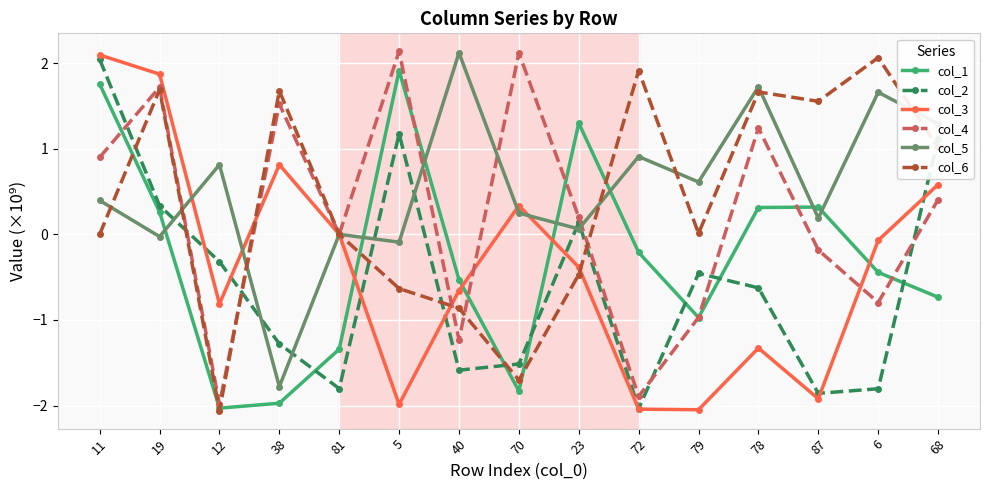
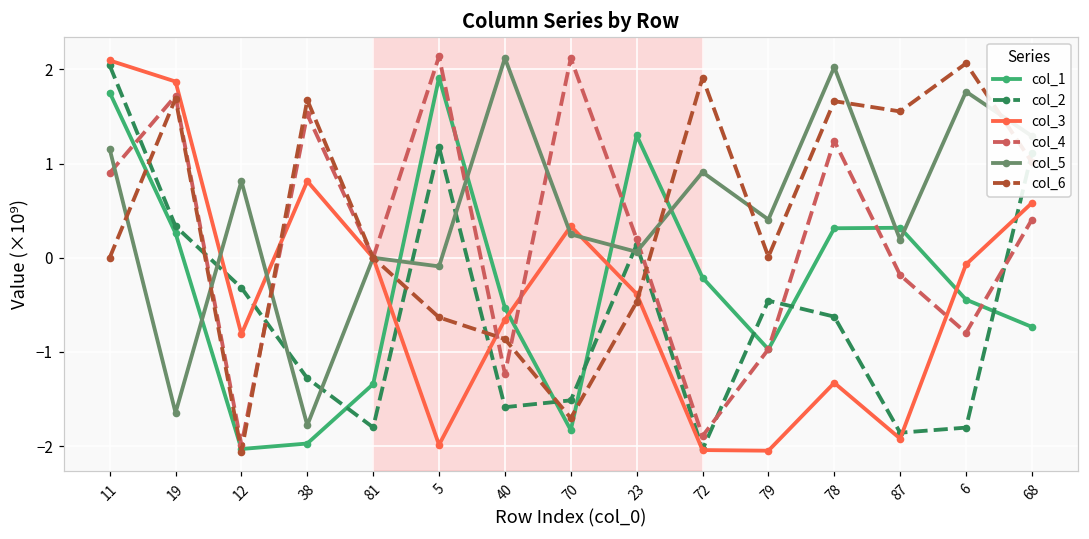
  {
    "col_5": {
-     "11": 0.4,
-     "19": 0.0,
+     "11": 1.2,
+     "19": -1.6,
      "12": 0.8,
      "38": -1.8,
      "5": -0.1,
      "40": 2.1,
      "70": 0.2,
      "23": 0.1,
      "72": 0.9,
-     "79": 0.6,
-     "78": 1.7,
+     "79": 0.4,
+     "78": 2.0,
      "87": 0.2,
-     "6": 1.7
+     "6": 1.8
    }
  }
